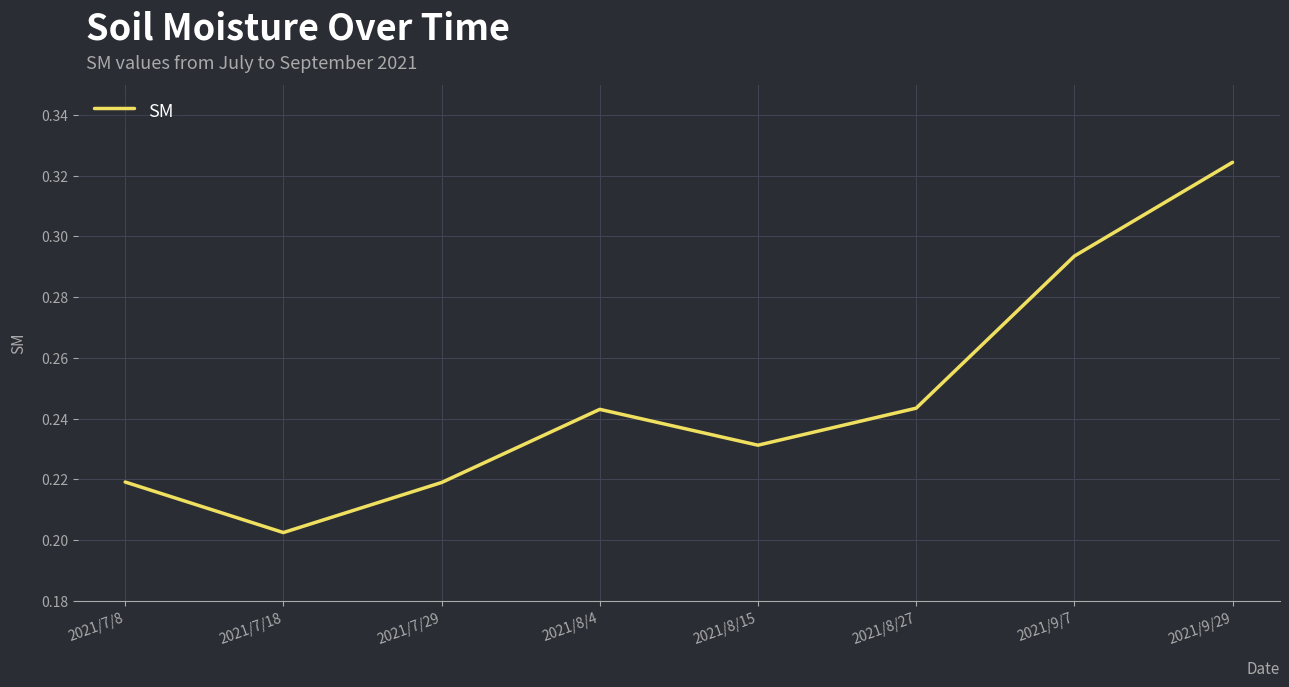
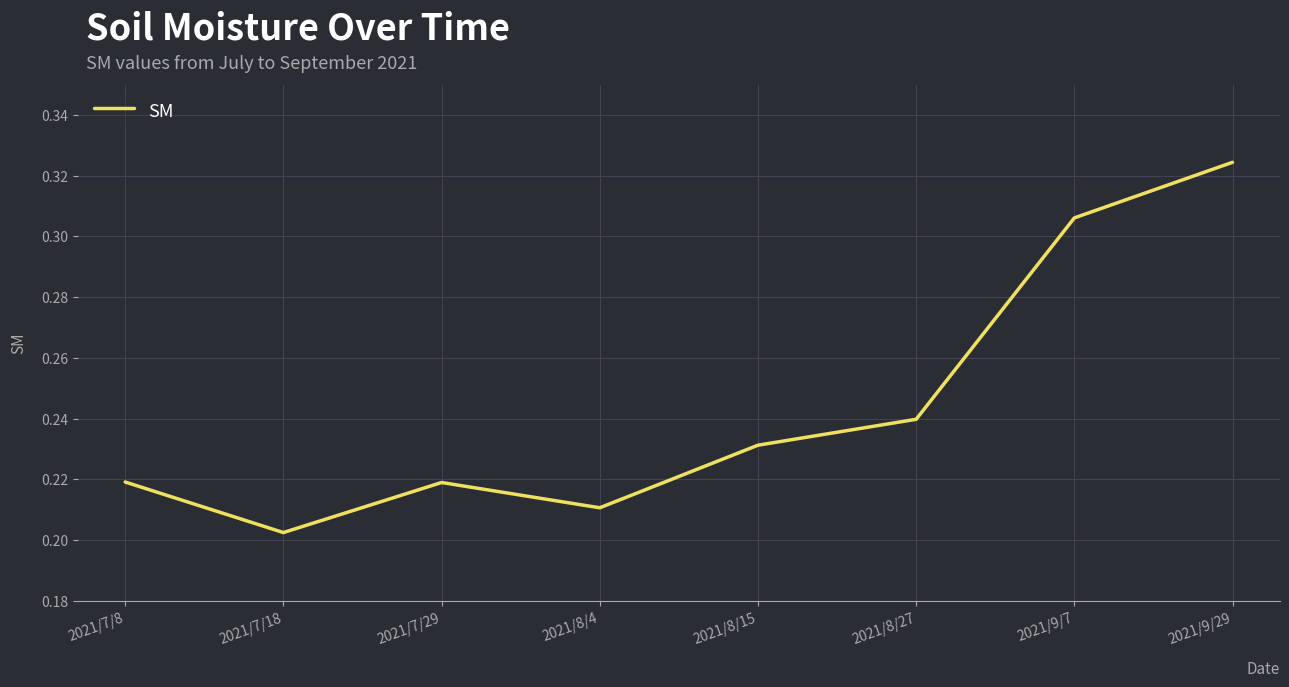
  {
    "2021/7/8": 0.219,
    "2021/7/18": 0.203,
    "2021/7/29": 0.219,
-   "2021/8/4": 0.243,
+   "2021/8/4": 0.211,
    "2021/8/15": 0.231,
-   "2021/8/27": 0.243,
-   "2021/9/7": 0.294,
+   "2021/8/27": 0.240,
+   "2021/9/7": 0.306,
    "2021/9/29": 0.324
  }
